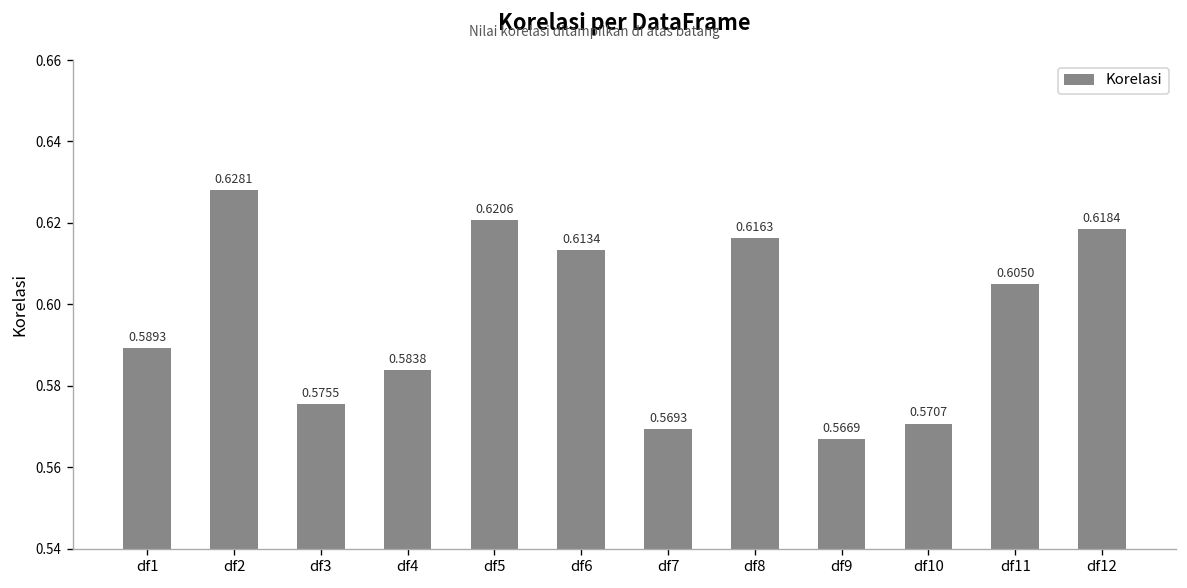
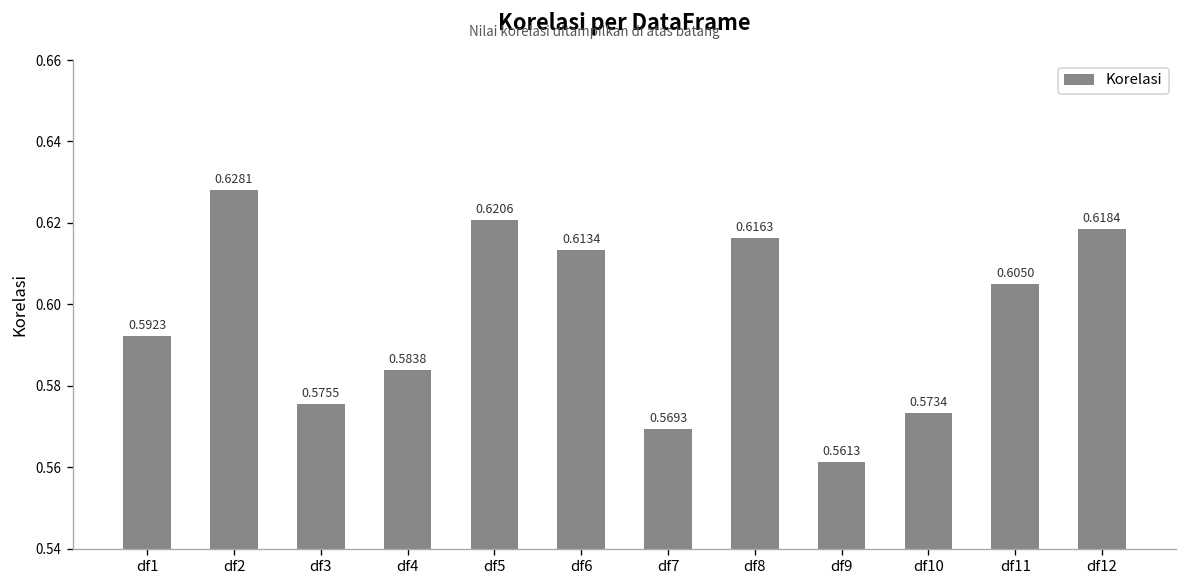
  {
-   "df1": 0.5893,
+   "df1": 0.5923,
    "df2": 0.6281,
    "df3": 0.5755,
    "df4": 0.5838,
    "df5": 0.6206,
    "df6": 0.6134,
    "df7": 0.5693,
    "df8": 0.6163,
-   "df9": 0.5669,
-   "df10": 0.5707,
+   "df9": 0.5613,
+   "df10": 0.5734,
    "df11": 0.6050,
    "df12": 0.6184
  }
